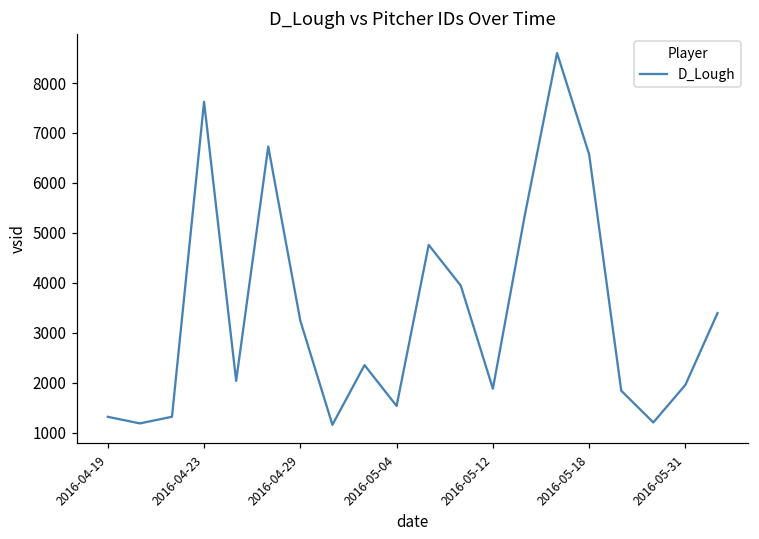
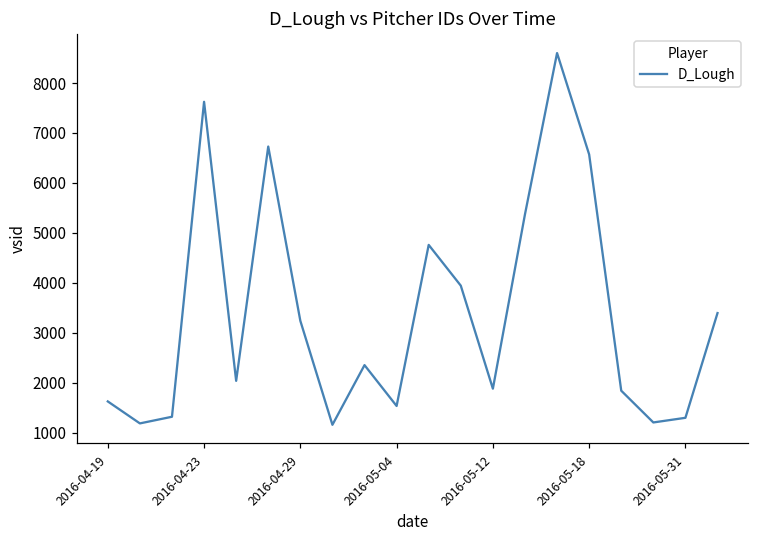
  {
-   "2016-04-19": 1300,
+   "2016-04-19": 1600,
    "2016-04-23": 7600,
    "2016-04-29": 3200,
    "2016-05-04": 1500,
    "2016-05-12": 1900,
    "2016-05-18": 6600,
-   "2016-05-31": 2000
+   "2016-05-31": 1300
  }
